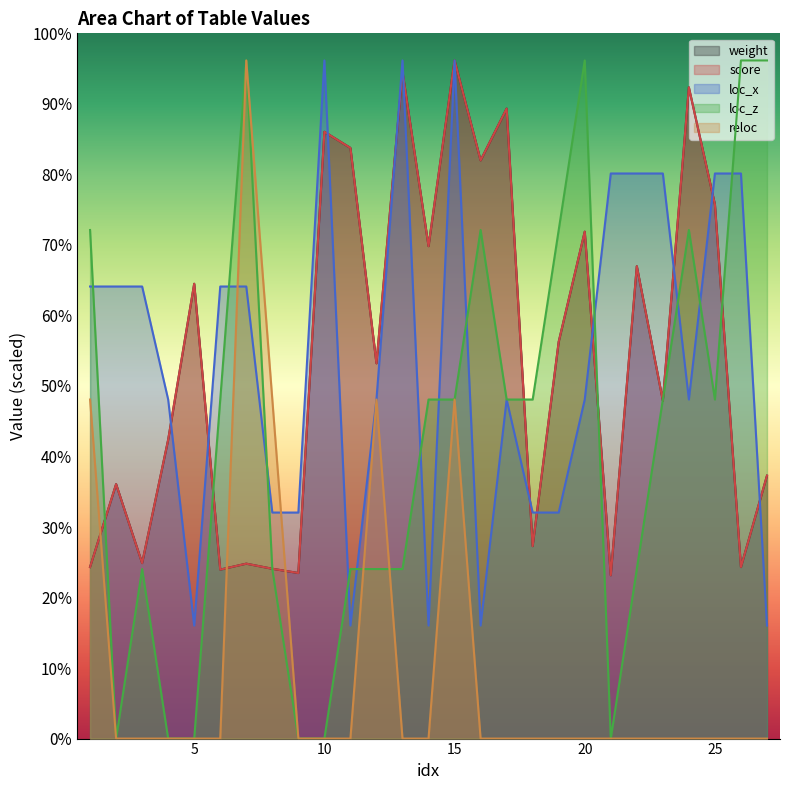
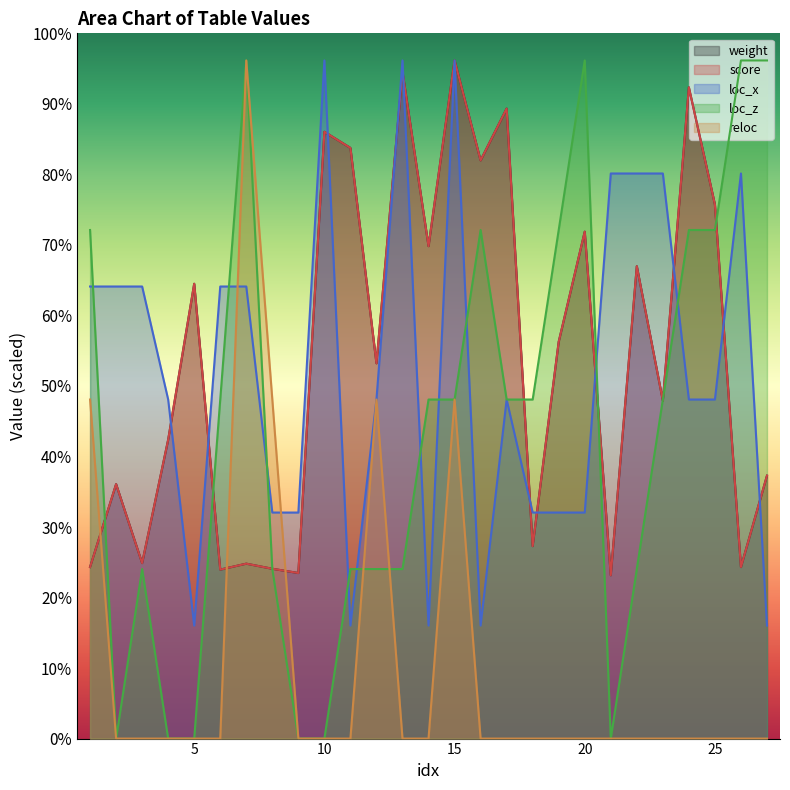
  {
    "loc_x": {
      "5": "16%",
      "10": "96%",
-     "20": "48%",
-     "25": "80%"
+     "20": "32%",
+     "25": "48%"
    },
    "loc_z": {
      "20": "96%",
-     "25": "48%"
+     "25": "72%"
    }
  }
